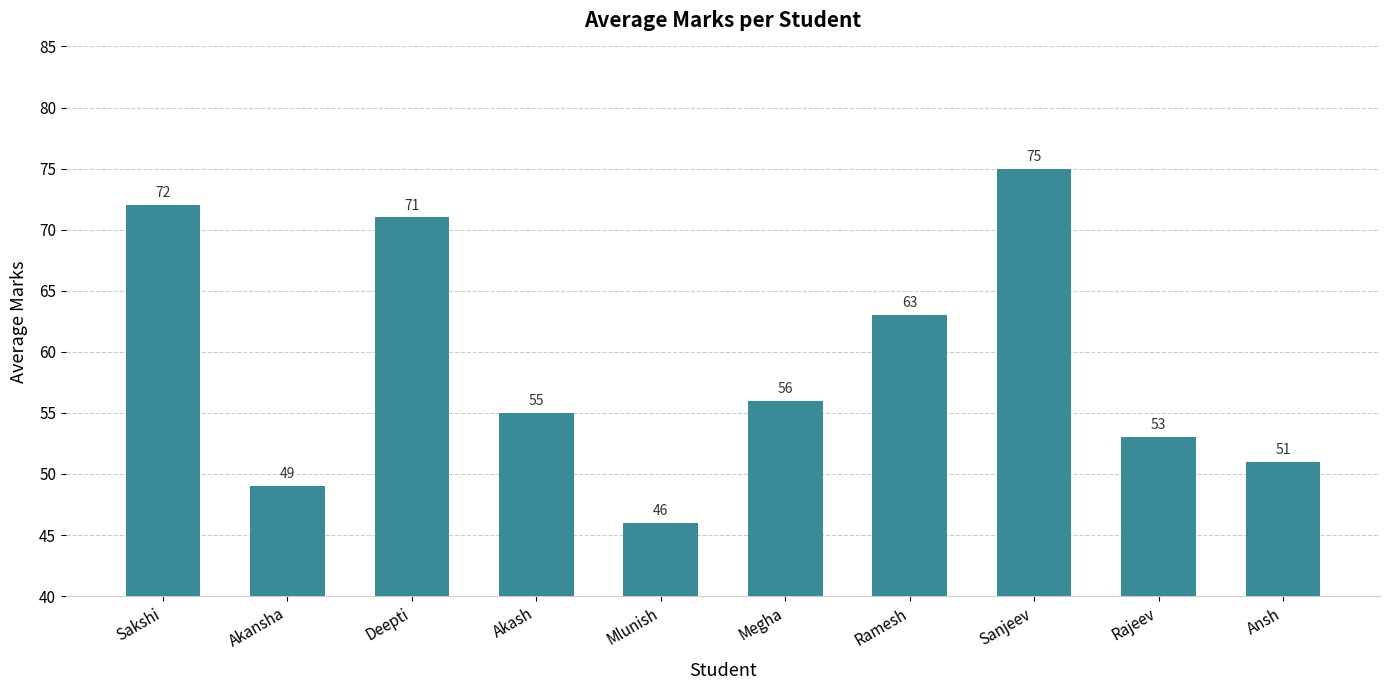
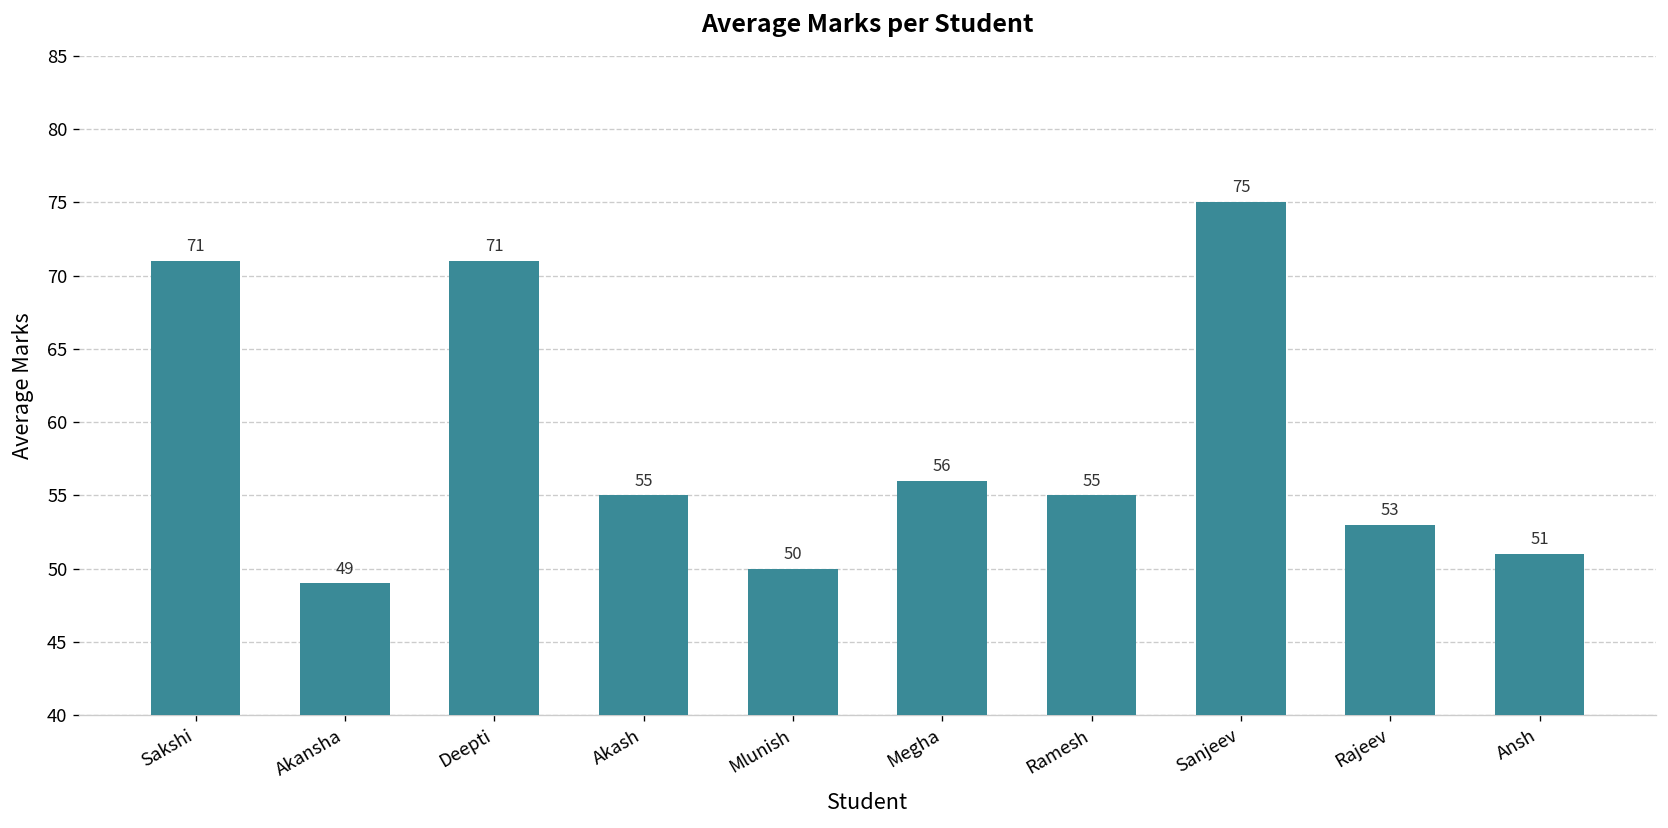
  {
-   "Sakshi": 72,
+   "Sakshi": 71,
    "Akansha": 49,
    "Deepti": 71,
    "Akash": 55,
-   "Mlunish": 46,
+   "Mlunish": 50,
    "Megha": 56,
-   "Ramesh": 63,
+   "Ramesh": 55,
    "Sanjeev": 75,
    "Rajeev": 53,
    "Ansh": 51
  }
